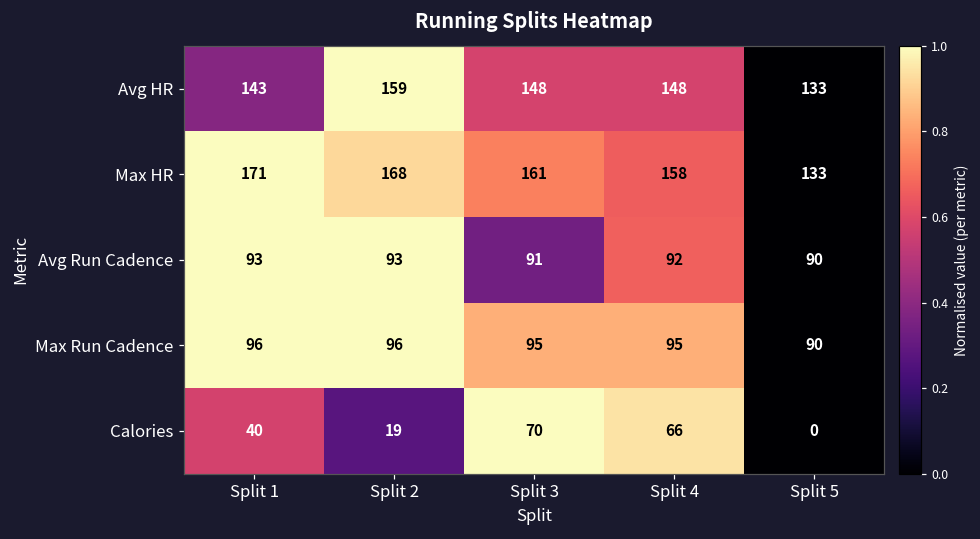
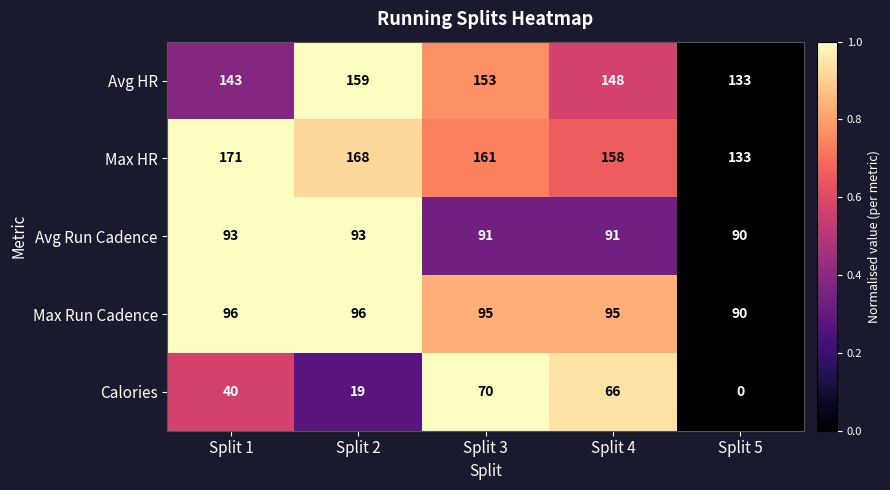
  {
    "Avg HR": {
      "Split 1": 143,
      "Split 2": 159,
-     "Split 3": 148,
+     "Split 3": 153,
      "Split 4": 148,
      "Split 5": 133
    },
    "Max HR": {
      "Split 1": 171,
      "Split 2": 168,
      "Split 3": 161,
      "Split 4": 158,
      "Split 5": 133
    },
    "Avg Run Cadence": {
      "Split 1": 93,
      "Split 2": 93,
      "Split 3": 91,
-     "Split 4": 92,
+     "Split 4": 91,
      "Split 5": 90
    },
    "Max Run Cadence": {
      "Split 1": 96,
      "Split 2": 96,
      "Split 3": 95,
      "Split 4": 95,
      "Split 5": 90
    },
    "Calories": {
      "Split 1": 40,
      "Split 2": 19,
      "Split 3": 70,
      "Split 4": 66,
      "Split 5": 0
    }
  }
